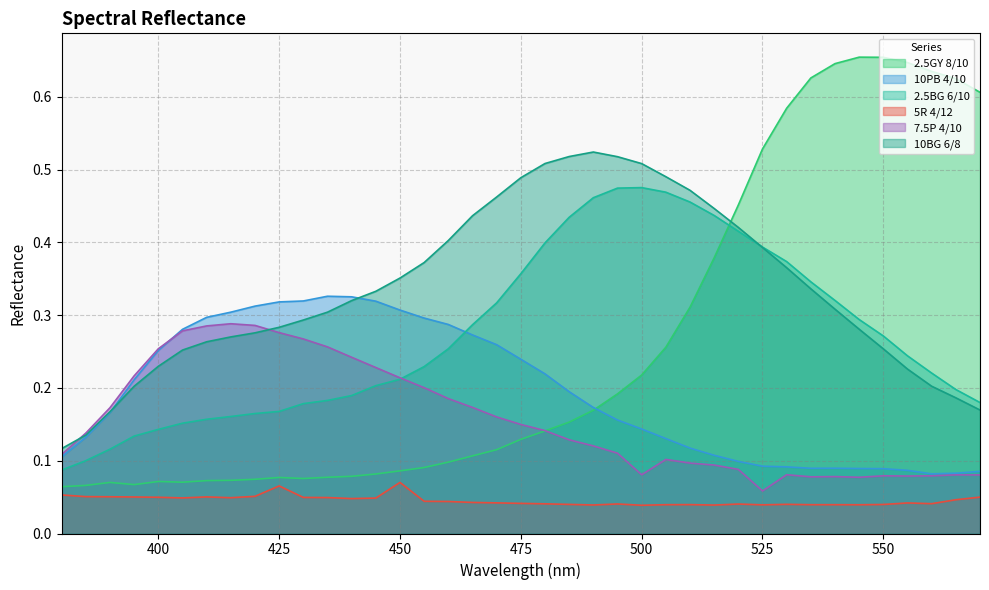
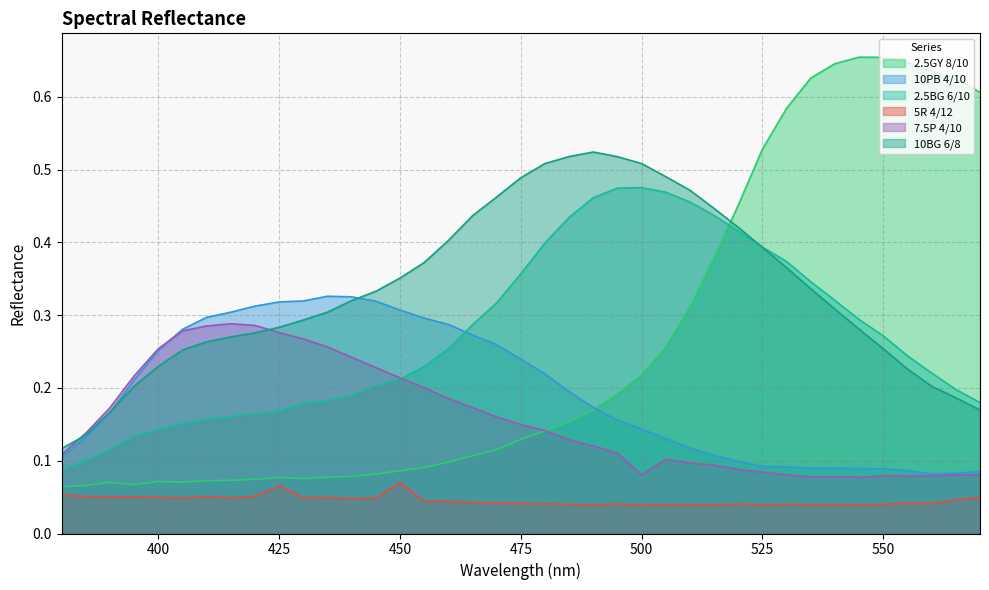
  {
    "5R 4/12": {
      "400": 0.05,
      "425": 0.07,
      "450": 0.07,
      "475": 0.04,
      "500": 0.04,
      "525": 0.04,
      "550": 0.04
    },
    "7.5P 4/10": {
      "425": 0.28,
      "475": 0.15,
      "500": 0.08,
-     "525": 0.06,
+     "525": 0.08,
      "550": 0.08
    }
  }
